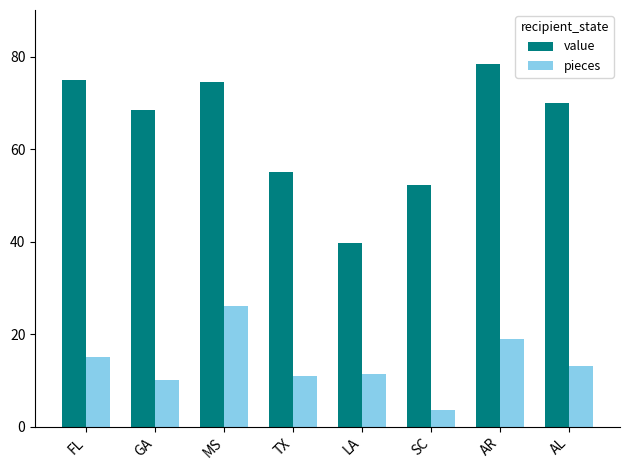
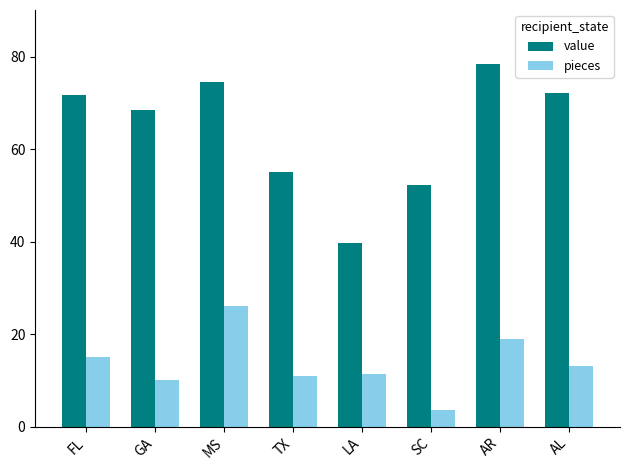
  {
    "value": {
-     "FL": 75,
+     "FL": 72,
      "GA": 68,
      "MS": 75,
      "TX": 55,
      "LA": 40,
      "SC": 52,
      "AR": 78,
-     "AL": 70
+     "AL": 72
    },
    "pieces": {
      "FL": 15,
      "GA": 10,
      "MS": 26,
      "TX": 11,
      "LA": 11,
      "SC": 4,
      "AR": 19,
      "AL": 13
    }
  }
